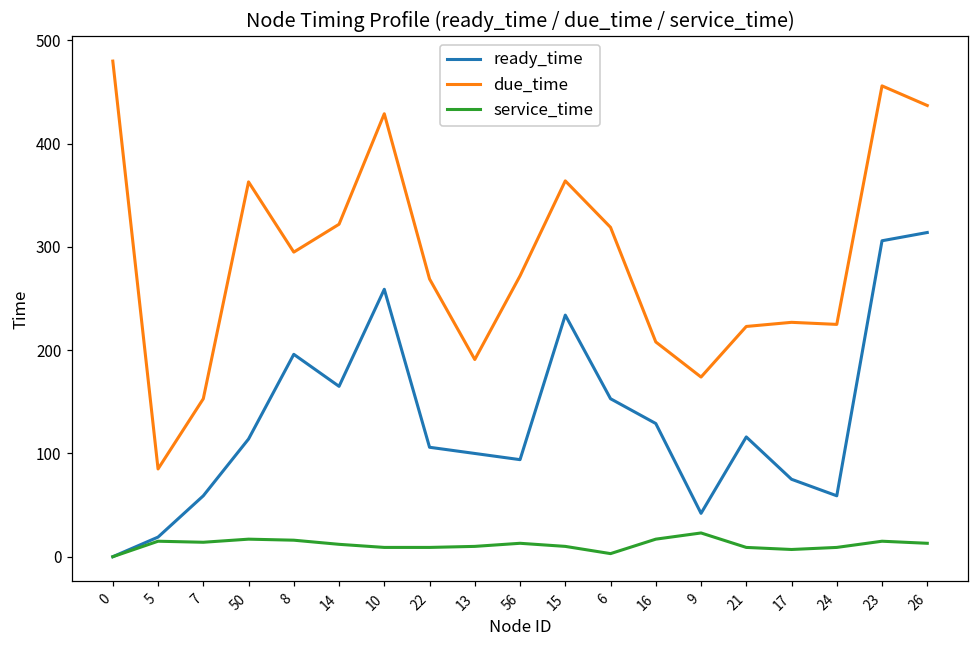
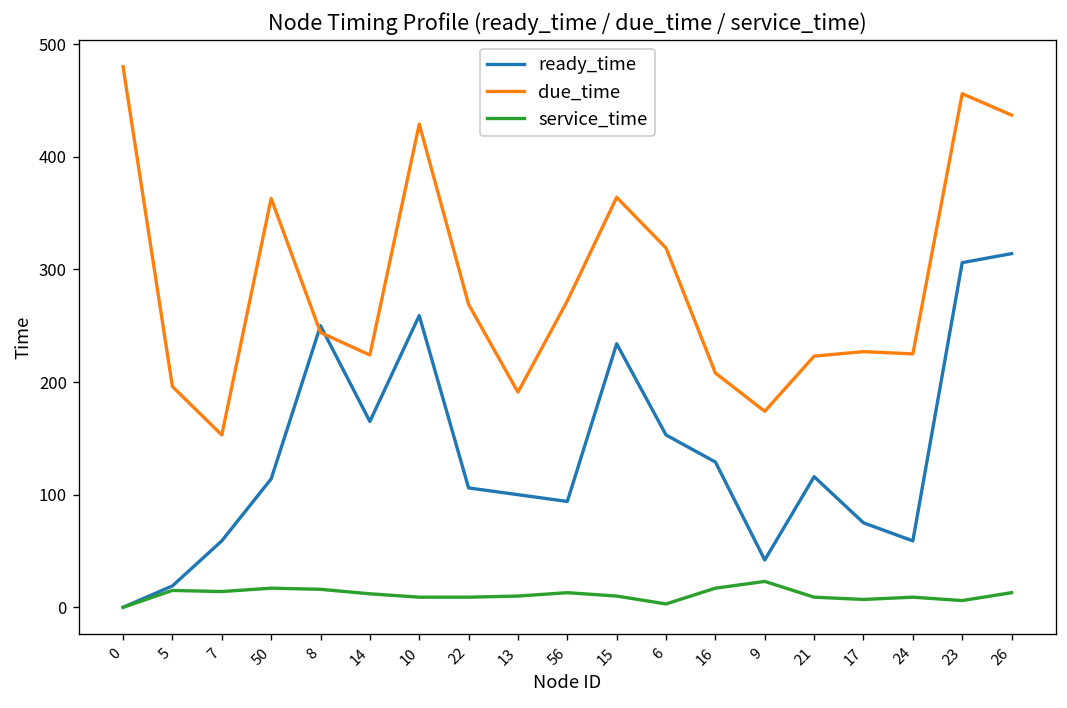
  {
    "ready_time": {
      "5": 20,
      "7": 60,
      "50": 110,
-     "8": 200,
+     "8": 250,
      "14": 170,
      "10": 260,
      "22": 110,
      "13": 100,
      "56": 90,
      "15": 230,
      "6": 150,
      "16": 130,
      "9": 40,
      "21": 120,
      "17": 80,
      "24": 60,
      "23": 310,
      "26": 310
    },
    "due_time": {
      "0": 480,
-     "5": 90,
+     "5": 200,
      "7": 150,
      "50": 360,
-     "8": 300,
-     "14": 320,
+     "8": 240,
+     "14": 220,
      "10": 430,
      "22": 270,
      "13": 190,
      "56": 270,
      "15": 360,
      "6": 320,
      "16": 210,
      "9": 170,
      "21": 220,
      "17": 230,
      "24": 230,
      "23": 460,
      "26": 440
    },
    "service_time": {
      "5": 20,
      "7": 10,
      "50": 20,
      "8": 20,
      "14": 10,
      "10": 10,
      "22": 10,
      "13": 10,
      "56": 10,
      "15": 10,
      "6": 0,
      "16": 20,
      "9": 20,
      "21": 10,
      "17": 10,
      "24": 10,
-     "23": 20,
+     "23": 10,
      "26": 10
    }
  }
